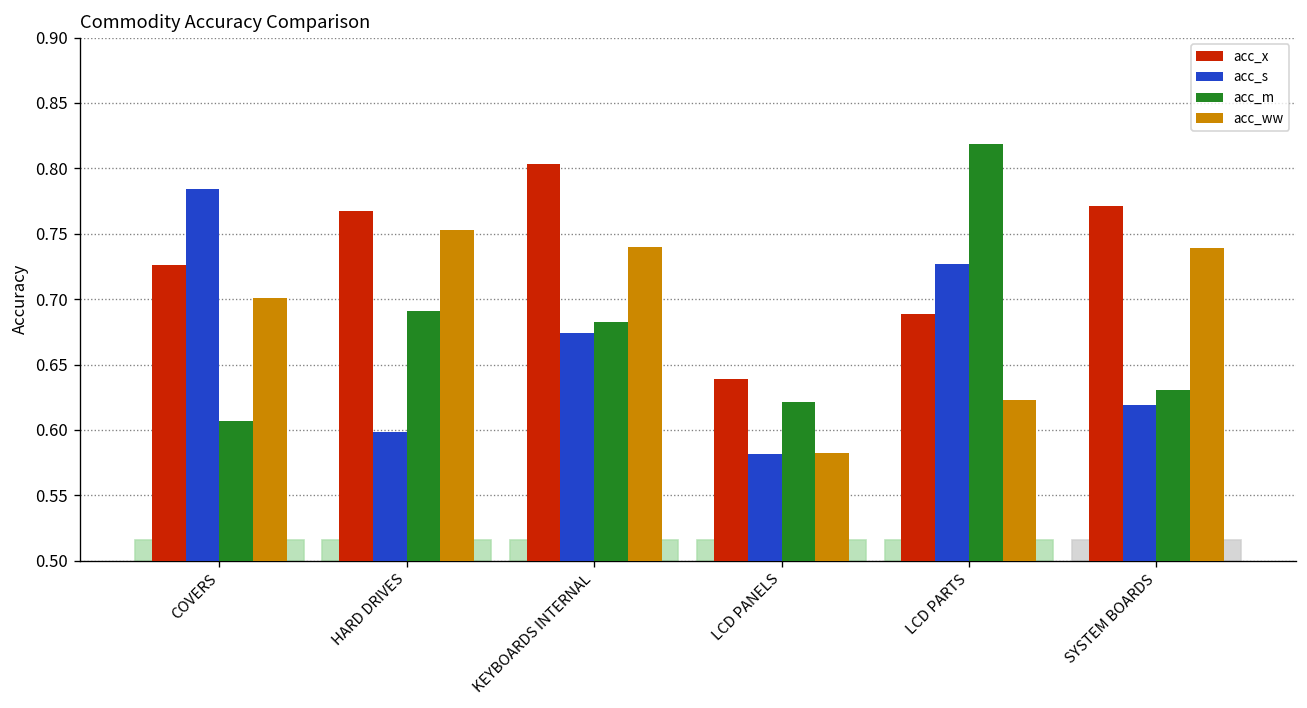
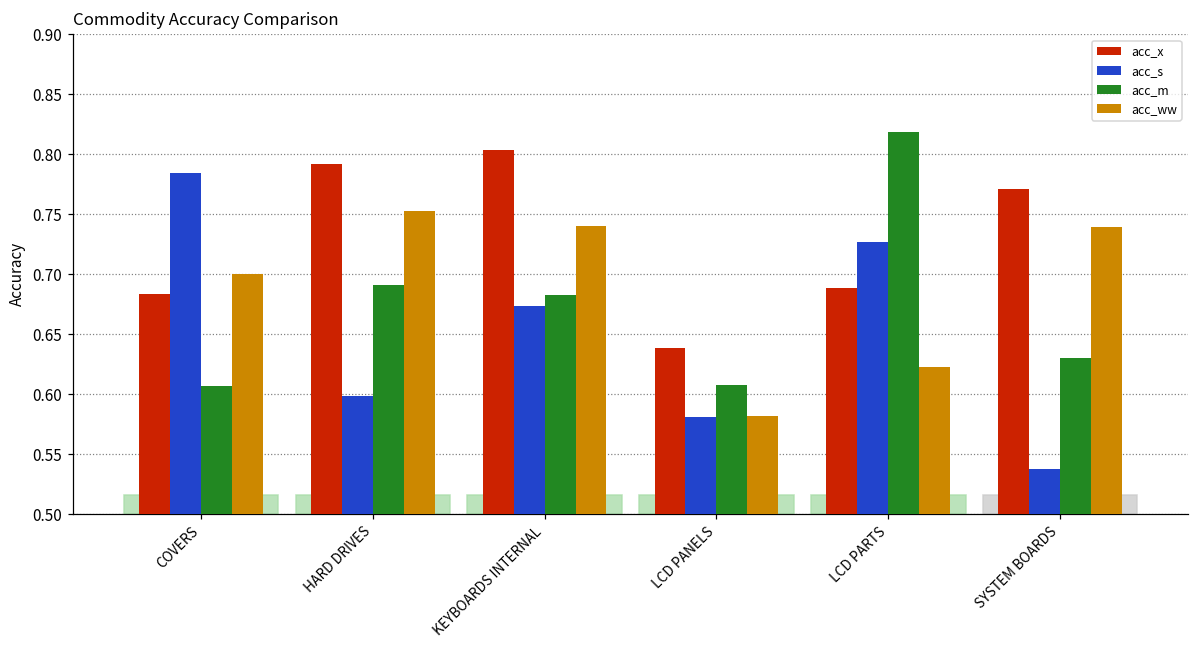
  {
    "acc_x": {
-     "COVERS": 0.726,
-     "HARD DRIVES": 0.767,
+     "COVERS": 0.684,
+     "HARD DRIVES": 0.792,
      "KEYBOARDS INTERNAL": 0.803,
      "LCD PANELS": 0.639,
      "LCD PARTS": 0.688,
      "SYSTEM BOARDS": 0.772
    },
    "acc_s": {
      "COVERS": 0.784,
      "HARD DRIVES": 0.599,
      "KEYBOARDS INTERNAL": 0.674,
      "LCD PANELS": 0.581,
      "LCD PARTS": 0.727,
-     "SYSTEM BOARDS": 0.619
+     "SYSTEM BOARDS": 0.537
    },
    "acc_m": {
      "COVERS": 0.607,
      "HARD DRIVES": 0.691,
      "KEYBOARDS INTERNAL": 0.683,
-     "LCD PANELS": 0.622,
+     "LCD PANELS": 0.608,
      "LCD PARTS": 0.818,
      "SYSTEM BOARDS": 0.631
    },
    "acc_ww": {
      "COVERS": 0.701,
      "HARD DRIVES": 0.753,
      "KEYBOARDS INTERNAL": 0.740,
      "LCD PANELS": 0.582,
      "LCD PARTS": 0.623,
      "SYSTEM BOARDS": 0.739
    }
  }
